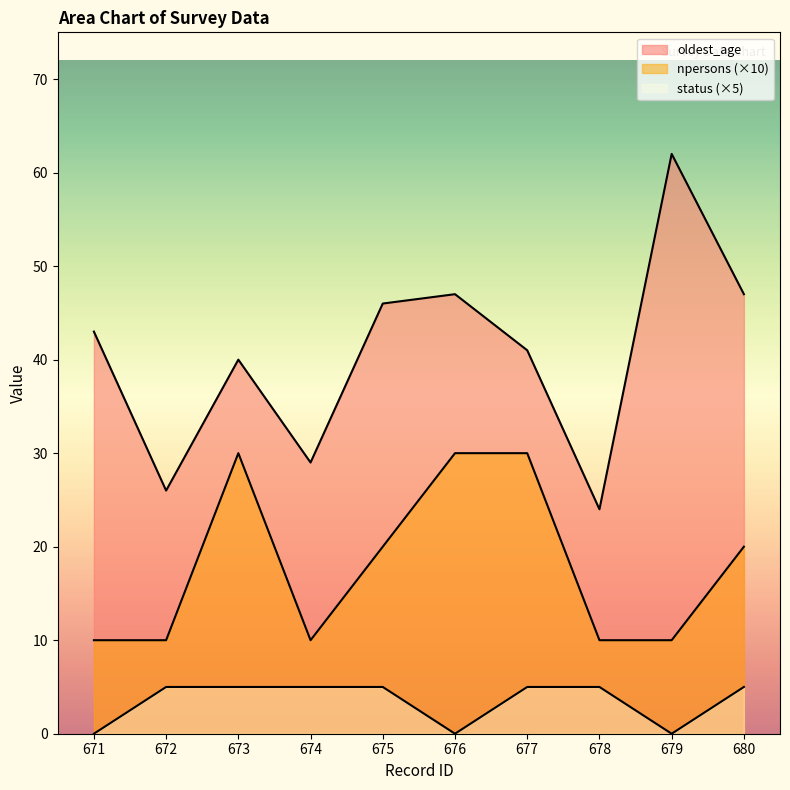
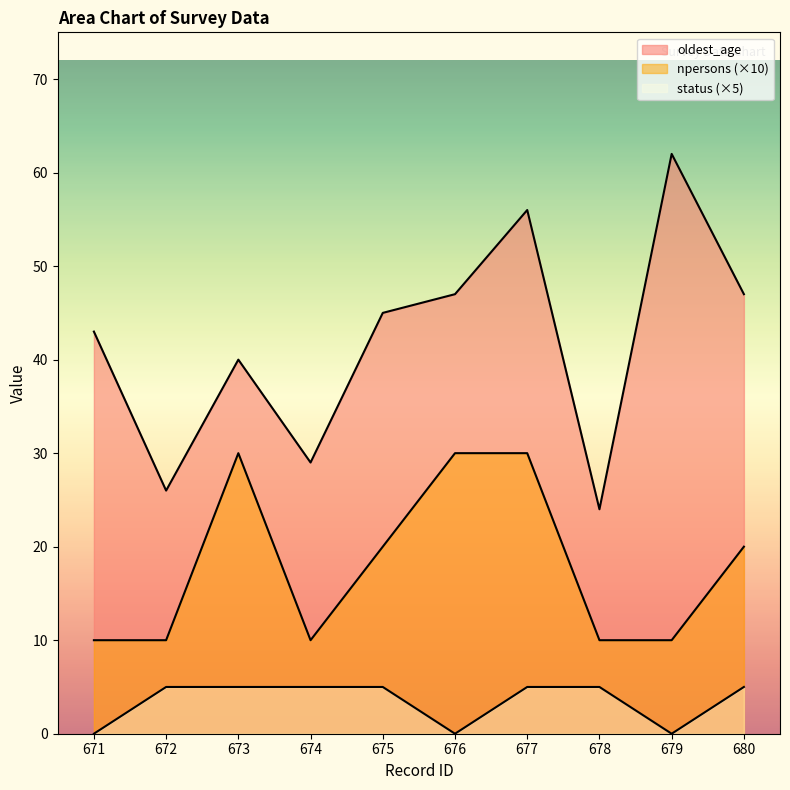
  {
    "oldest_age": {
      "671": 43,
      "672": 26,
      "673": 40,
      "674": 29,
-     "675": 46,
+     "675": 45,
      "676": 47,
-     "677": 41,
+     "677": 56,
      "678": 24,
      "679": 62,
      "680": 47
    },
    "npersons (×10)": {
      "671": 10,
      "672": 10,
      "673": 30,
      "674": 10,
      "675": 20,
      "676": 30,
      "677": 30,
      "678": 10,
      "679": 10,
      "680": 20
    },
    "status (×5)": {
      "671": 0,
      "672": 5,
      "673": 5,
      "674": 5,
      "675": 5,
      "676": 0,
      "677": 5,
      "678": 5,
      "679": 0,
      "680": 5
    }
  }
